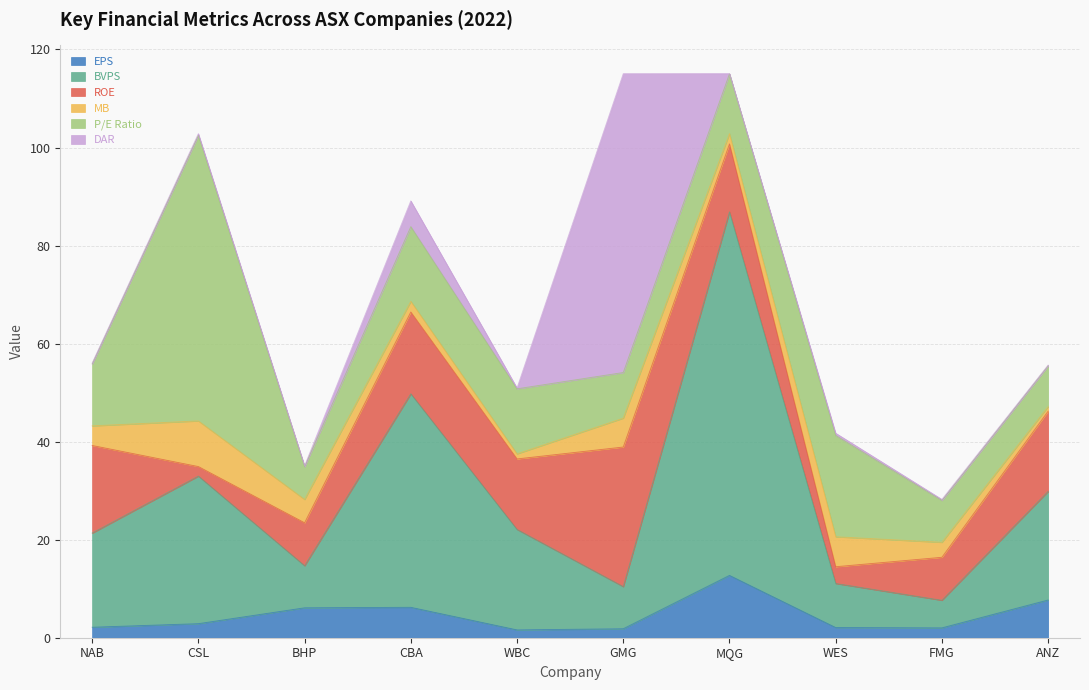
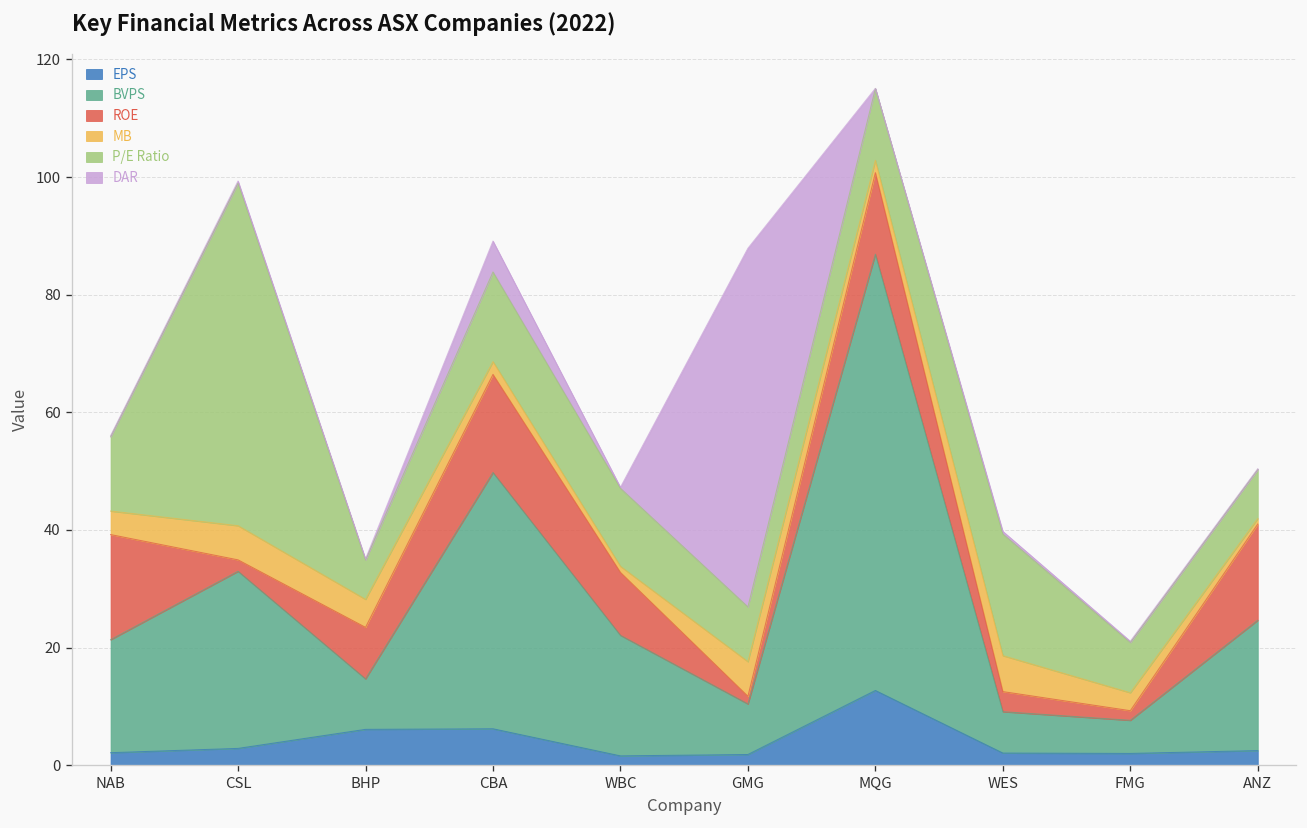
  {
    "EPS": {
      "NAB": 2,
      "CSL": 3,
      "BHP": 6,
      "CBA": 6,
      "WBC": 2,
      "GMG": 2,
      "MQG": 13,
      "WES": 2,
      "FMG": 2,
-     "ANZ": 8
+     "ANZ": 3
    },
    "BVPS": {
      "NAB": 19,
      "CSL": 30,
      "BHP": 9,
      "CBA": 44,
      "WBC": 20,
      "GMG": 9,
      "MQG": 74,
-     "WES": 9,
+     "WES": 7,
      "FMG": 6,
      "ANZ": 22
    },
    "ROE": {
      "NAB": 18,
      "CSL": 2,
      "BHP": 9,
      "CBA": 17,
-     "WBC": 14,
-     "GMG": 28,
+     "WBC": 11,
+     "GMG": 1,
      "MQG": 14,
      "WES": 3,
-     "FMG": 9,
+     "FMG": 2,
      "ANZ": 16
    },
    "MB": {
      "NAB": 4,
-     "CSL": 9,
+     "CSL": 6,
      "BHP": 5,
      "CBA": 2,
      "WBC": 1,
      "GMG": 6,
      "MQG": 2,
      "WES": 6,
      "FMG": 3,
      "ANZ": 1
    },
    "P/E Ratio": {
      "CBA": 15,
      "GMG": 9
    },
    "DAR": {
      "CBA": 5,
      "GMG": 61
    }
  }
